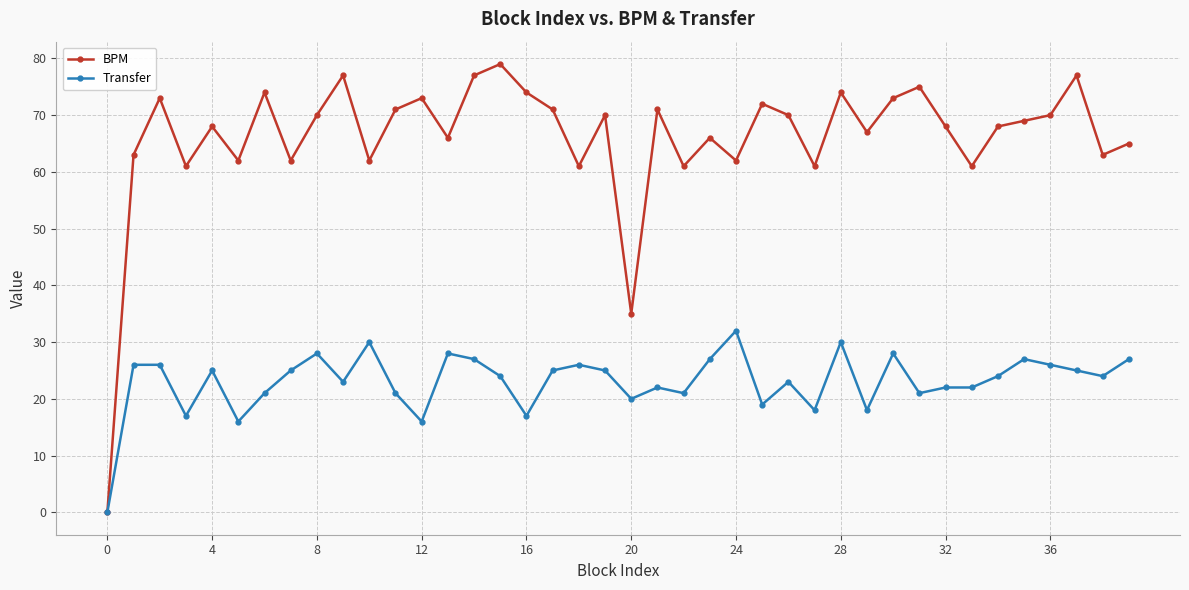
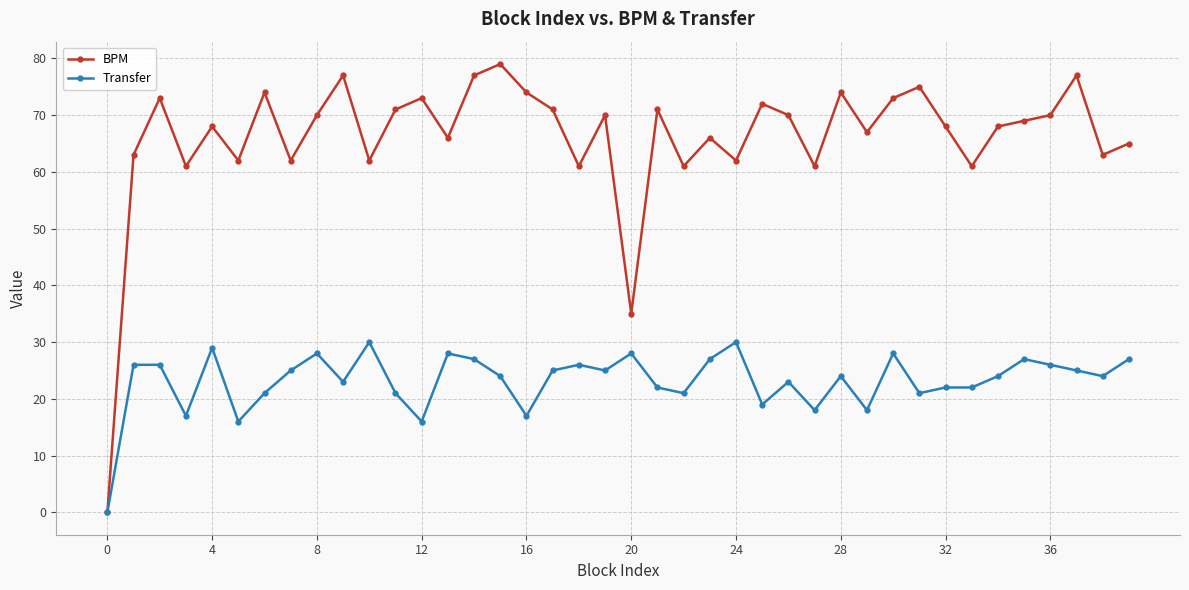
  {
    "BPM": {
      "4": 68,
      "8": 70,
      "12": 73,
      "16": 74,
      "20": 35,
      "24": 62,
      "28": 74,
      "32": 68,
      "36": 70
    },
    "Transfer": {
-     "4": 25,
+     "4": 29,
      "8": 28,
      "12": 16,
      "16": 17,
-     "20": 20,
-     "24": 32,
-     "28": 30,
+     "20": 28,
+     "24": 30,
+     "28": 24,
      "32": 22,
      "36": 26
    }
  }
